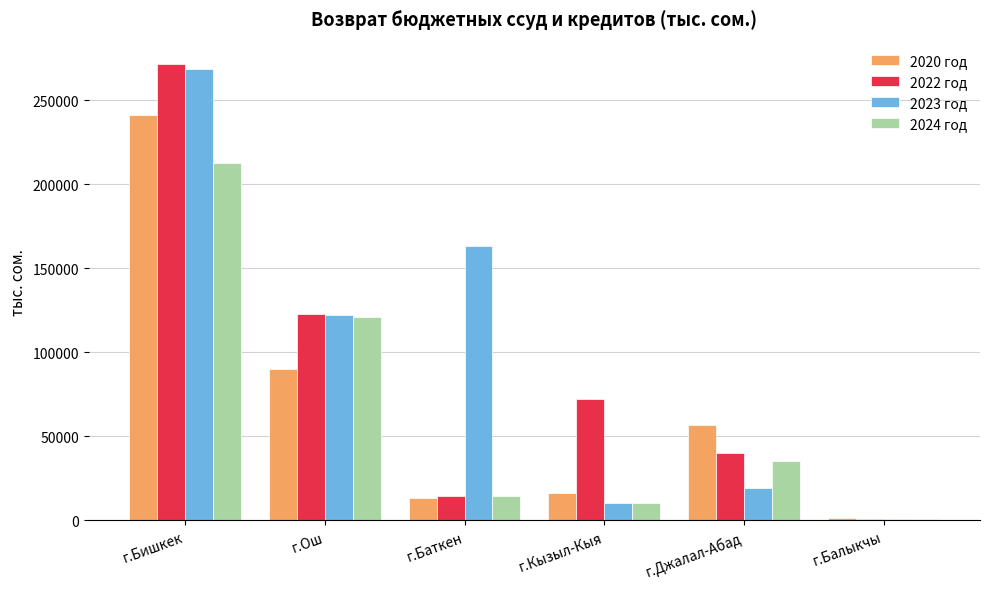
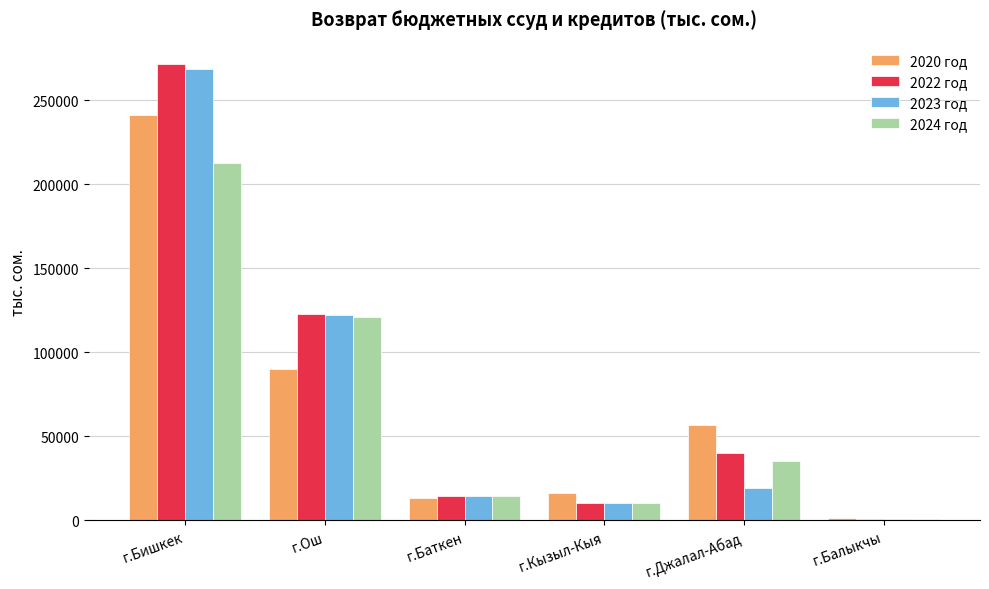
  {
    "2020 год": {
      "г.Бишкек": 241000,
      "г.Ош": 90000,
      "г.Баткен": 13000,
      "г.Кызыл-Кыя": 17000,
      "г.Джалал-Абад": 57000,
      "г.Балыкчы": 2000
    },
    "2022 год": {
      "г.Бишкек": 271000,
      "г.Ош": 123000,
      "г.Баткен": 15000,
-     "г.Кызыл-Кыя": 72000,
+     "г.Кызыл-Кыя": 11000,
      "г.Джалал-Абад": 40000
    },
    "2023 год": {
      "г.Бишкек": 269000,
      "г.Ош": 122000,
-     "г.Баткен": 163000,
+     "г.Баткен": 15000,
      "г.Кызыл-Кыя": 11000,
      "г.Джалал-Абад": 19000
    },
    "2024 год": {
      "г.Бишкек": 213000,
      "г.Ош": 121000,
      "г.Баткен": 14000,
      "г.Кызыл-Кыя": 10000,
      "г.Джалал-Абад": 35000
    }
  }
